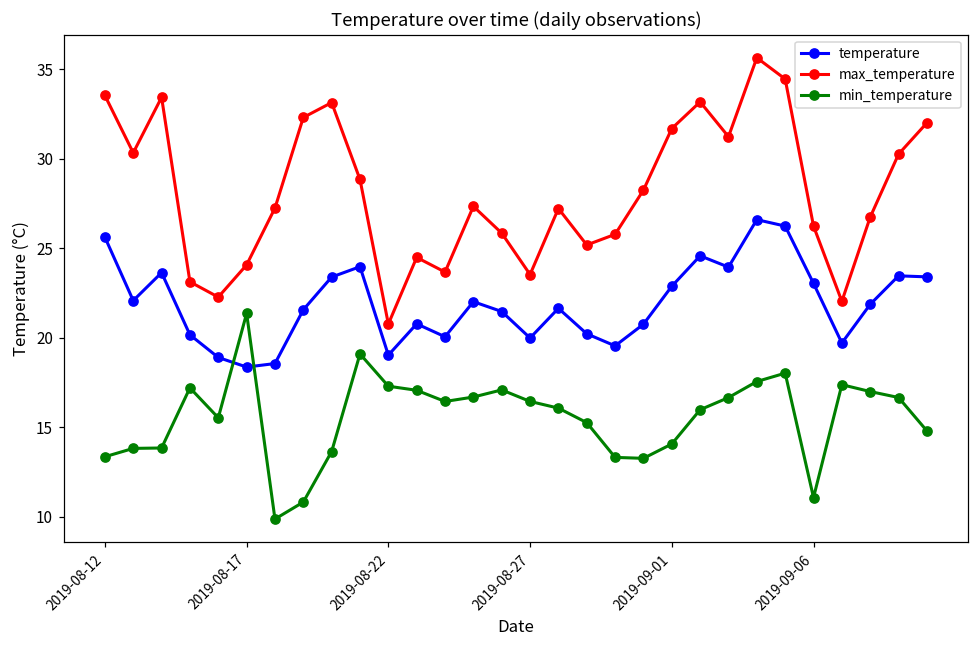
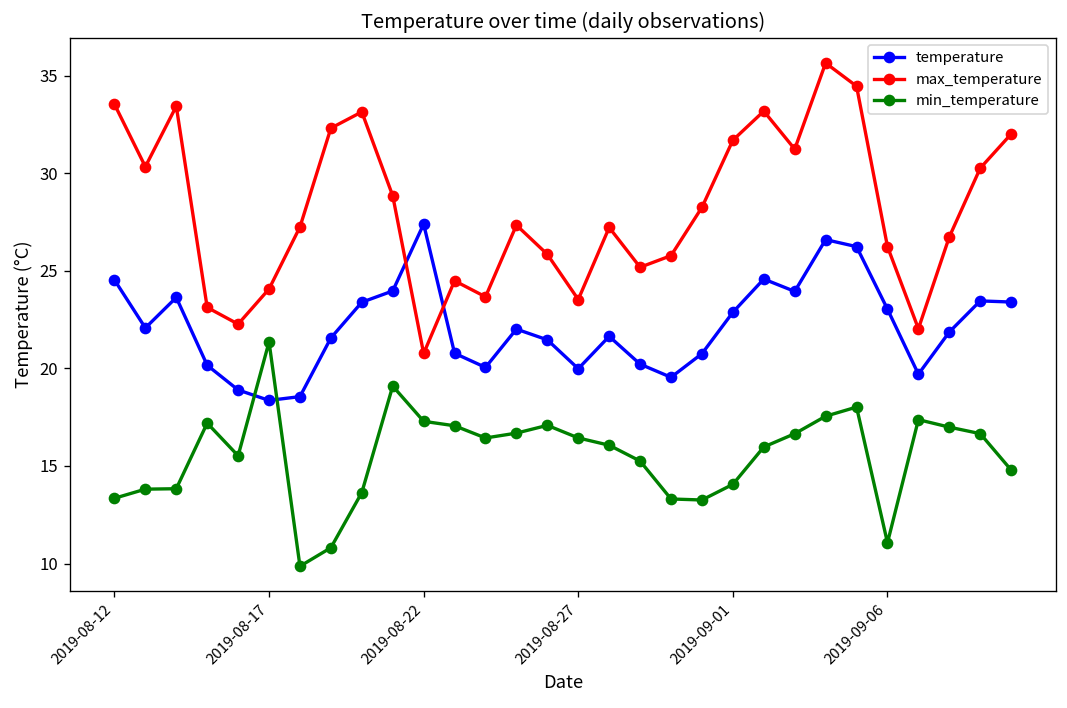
  {
    "temperature": {
-     "2019-08-12": 25.6,
+     "2019-08-12": 24.5,
      "2019-08-17": 18.4,
-     "2019-08-22": 19.0,
+     "2019-08-22": 27.4,
      "2019-08-27": 20.0,
      "2019-09-01": 22.9,
      "2019-09-06": 23.0
    },
    "max_temperature": {
      "2019-08-12": 33.5,
      "2019-08-17": 24.1,
      "2019-08-22": 20.8,
      "2019-08-27": 23.5,
      "2019-09-01": 31.7,
      "2019-09-06": 26.2
    },
    "min_temperature": {
      "2019-08-12": 13.3,
      "2019-08-17": 21.4,
      "2019-08-22": 17.3,
      "2019-08-27": 16.4,
      "2019-09-01": 14.1,
      "2019-09-06": 11.1
    }
  }
